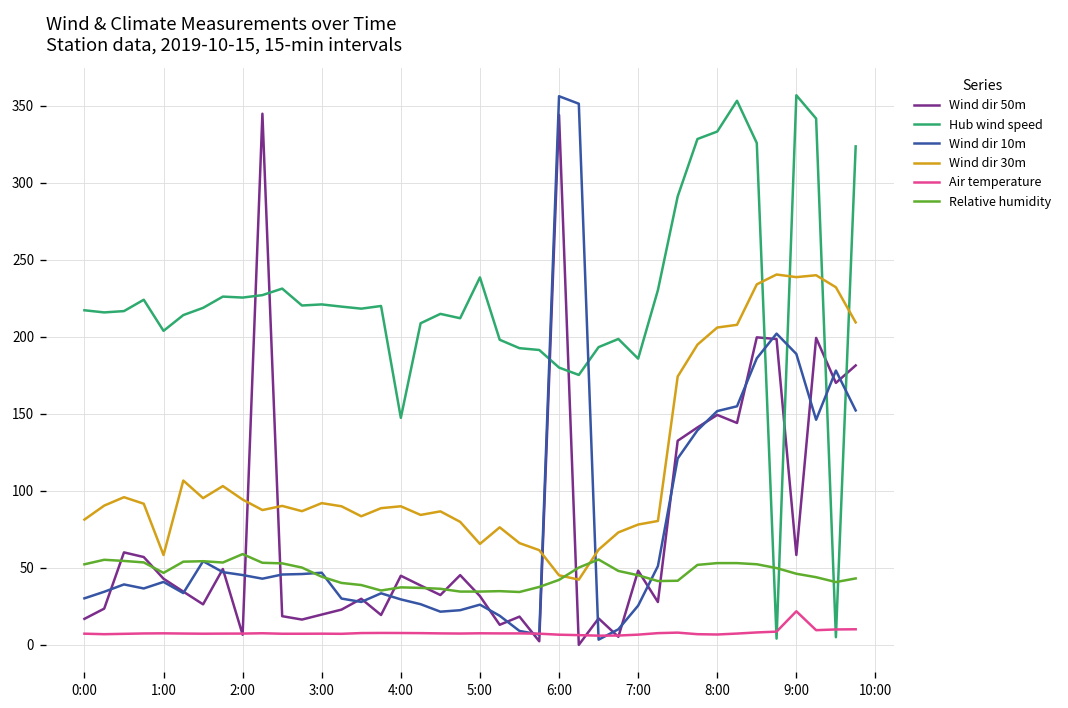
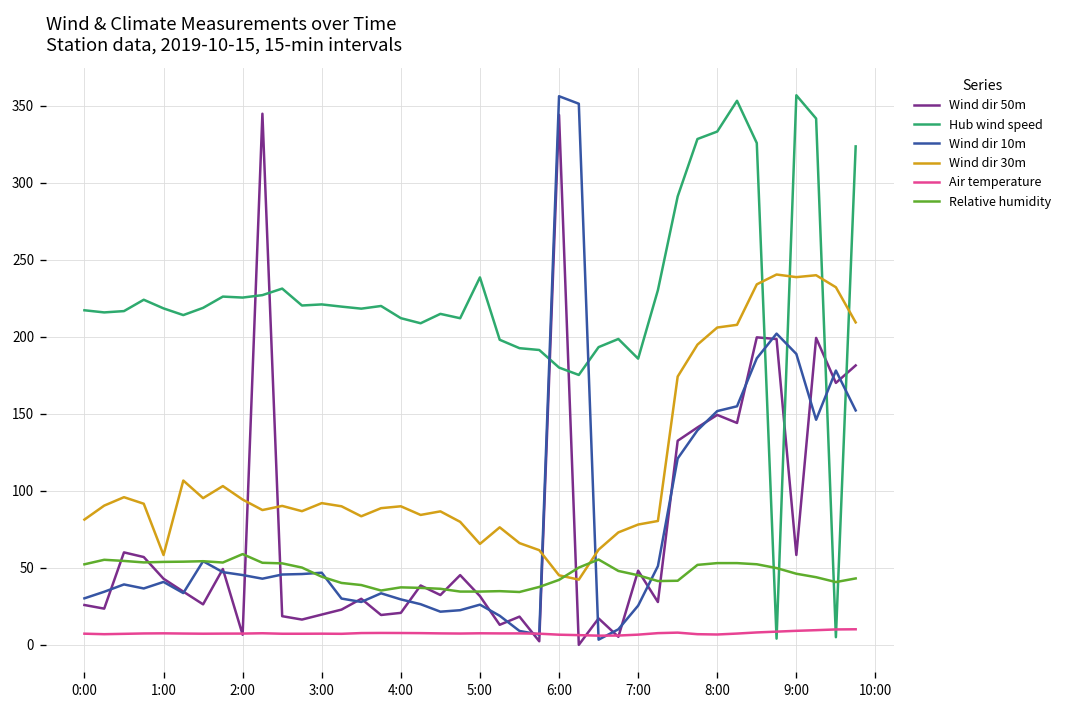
  {
    "Wind dir 50m": {
-     "0:00": 17,
+     "0:00": 26,
      "1:00": 43,
      "3:00": 20,
-     "4:00": 45,
+     "4:00": 21,
      "5:00": 32,
      "6:00": 344,
      "7:00": 48,
      "8:00": 149,
      "9:00": 58
    },
    "Hub wind speed": {
      "0:00": 217,
-     "1:00": 204,
+     "1:00": 218,
      "2:00": 225,
      "3:00": 221,
-     "4:00": 147,
+     "4:00": 212,
      "5:00": 239,
      "6:00": 180,
      "7:00": 186,
      "8:00": 333,
      "9:00": 357
    },
    "Wind dir 10m": {
      "0:00": 30,
      "1:00": 41,
      "2:00": 45,
      "3:00": 47,
      "4:00": 30,
      "5:00": 26,
      "6:00": 356,
      "7:00": 26,
      "8:00": 152,
      "9:00": 189
    },
    "Wind dir 30m": {
      "0:00": 81,
      "1:00": 58,
      "2:00": 94,
      "3:00": 92,
      "4:00": 90,
      "5:00": 66,
      "6:00": 45,
      "7:00": 78,
      "8:00": 206,
      "9:00": 239
    },
    "Air temperature": {
      "0:00": 7,
      "1:00": 8,
      "3:00": 7,
      "4:00": 8,
      "5:00": 8,
      "6:00": 7,
      "7:00": 7,
      "8:00": 7,
-     "9:00": 22
+     "9:00": 9
    },
    "Relative humidity": {
      "0:00": 52,
-     "1:00": 47,
+     "1:00": 54,
      "2:00": 59,
      "3:00": 44,
      "4:00": 37,
      "5:00": 35,
      "6:00": 42,
      "7:00": 45,
      "8:00": 53,
      "9:00": 46
    }
  }
